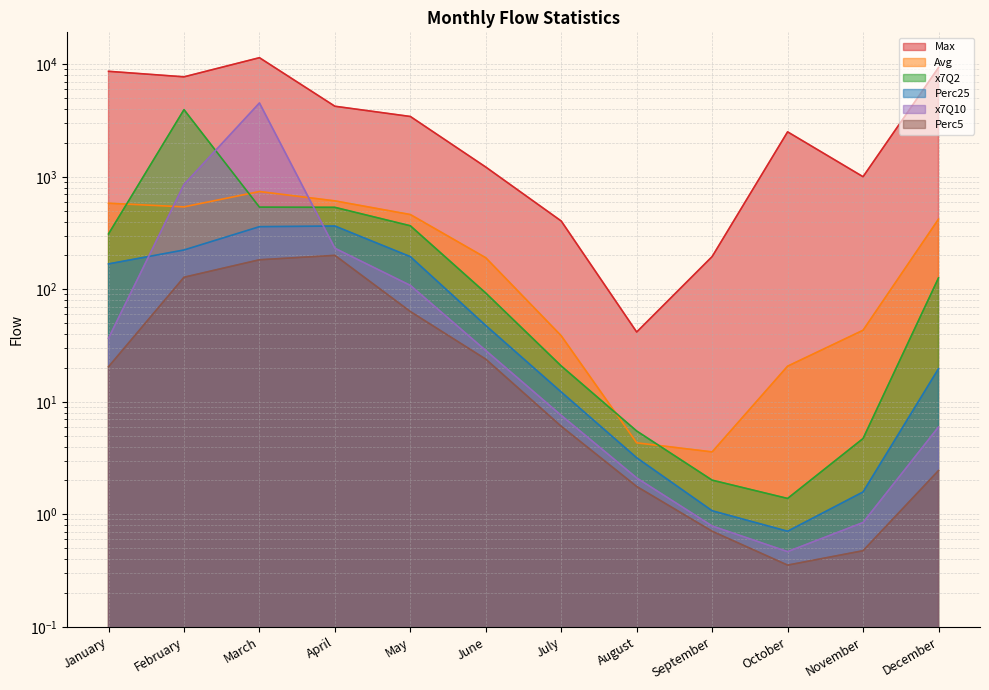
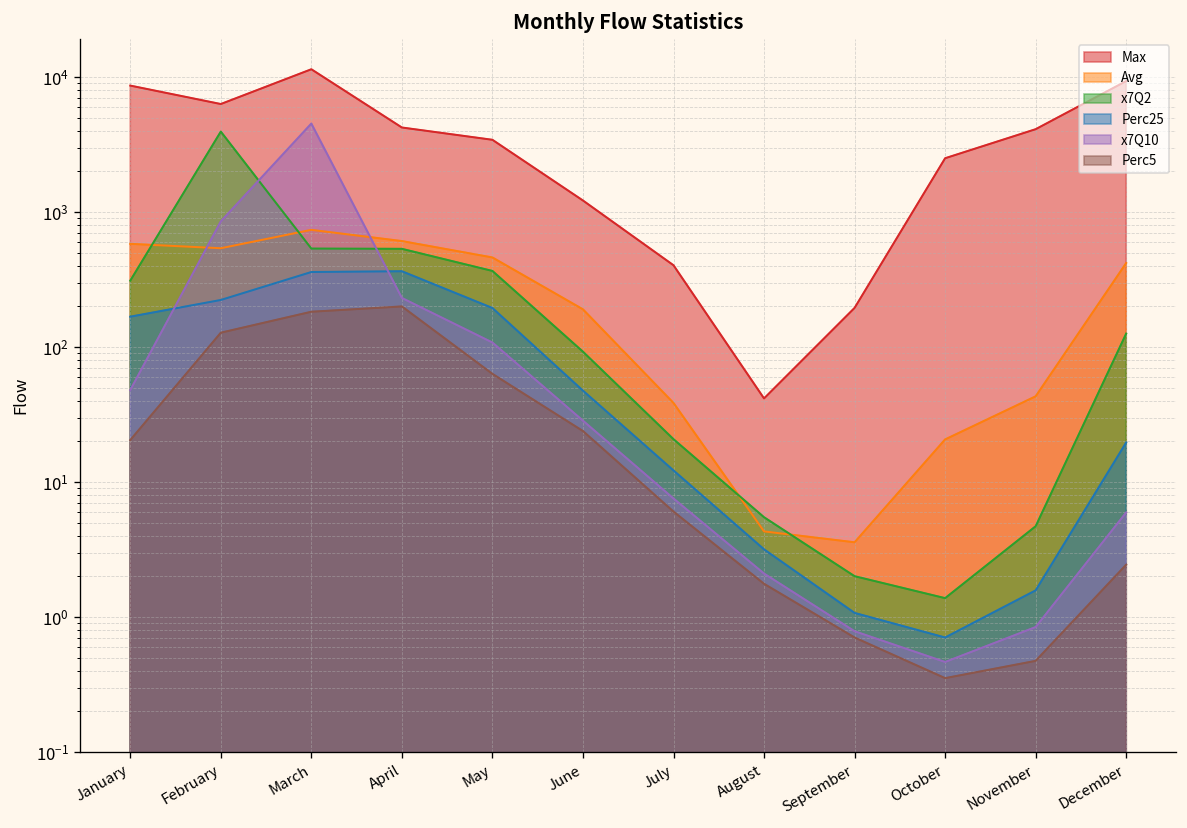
  {
    "Max": {
      "January": 9000,
-     "February": 8000,
+     "February": 6000,
      "March": 11000,
      "April": 4200,
      "May": 3400,
      "June": 1200,
      "July": 400,
      "August": 42,
      "September": 200,
      "October": 2500,
-     "November": 1000
+     "November": 4100
    },
    "Avg": {
      "January": 600,
      "February": 500,
      "March": 700,
      "April": 600,
      "May": 460,
      "June": 190,
      "July": 39,
      "August": 4.3,
      "September": 3.6,
      "October": 21,
      "November": 43,
      "December": 420
    },
    "x7Q2": {
      "January": 310,
      "February": 3900,
      "March": 500,
      "April": 500,
      "May": 370,
      "June": 90,
      "July": 21,
      "August": 5,
      "September": 2,
      "October": 1.4,
      "November": 4.7,
      "December": 130
    },
    "Perc25": {
      "January": 170,
      "February": 220,
      "March": 360,
      "April": 360,
      "May": 190,
      "June": 48,
      "July": 12,
      "August": 3.2,
      "September": 1.1,
      "October": 0.7,
      "November": 1.6,
      "December": 20
    },
    "x7Q10": {
-     "January": 37,
+     "January": 48,
      "February": 900,
      "March": 4500,
      "April": 230,
      "May": 110,
      "June": 29,
      "July": 8,
      "August": 2,
      "September": 0.8,
      "October": 0.47,
      "November": 0.8,
      "December": 6
    },
    "Perc5": {
      "January": 20,
      "February": 130,
      "March": 180,
      "April": 200,
      "May": 60,
      "June": 24,
      "July": 6,
      "August": 1.8,
      "September": 0.7,
      "October": 0.35,
      "November": 0.47,
      "December": 2.4
    }
  }
